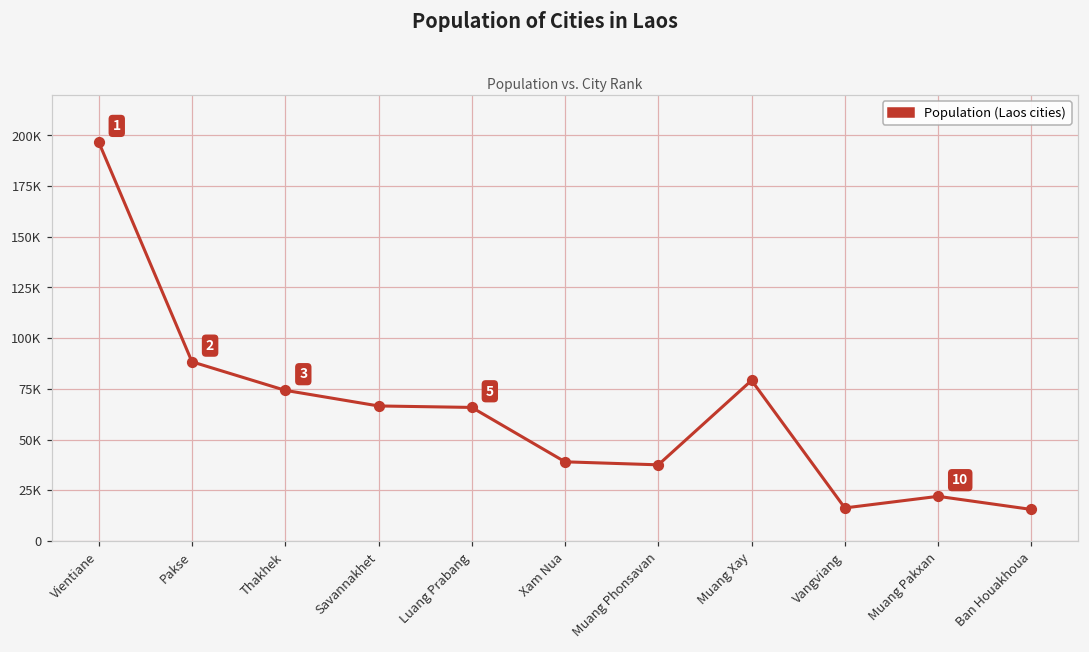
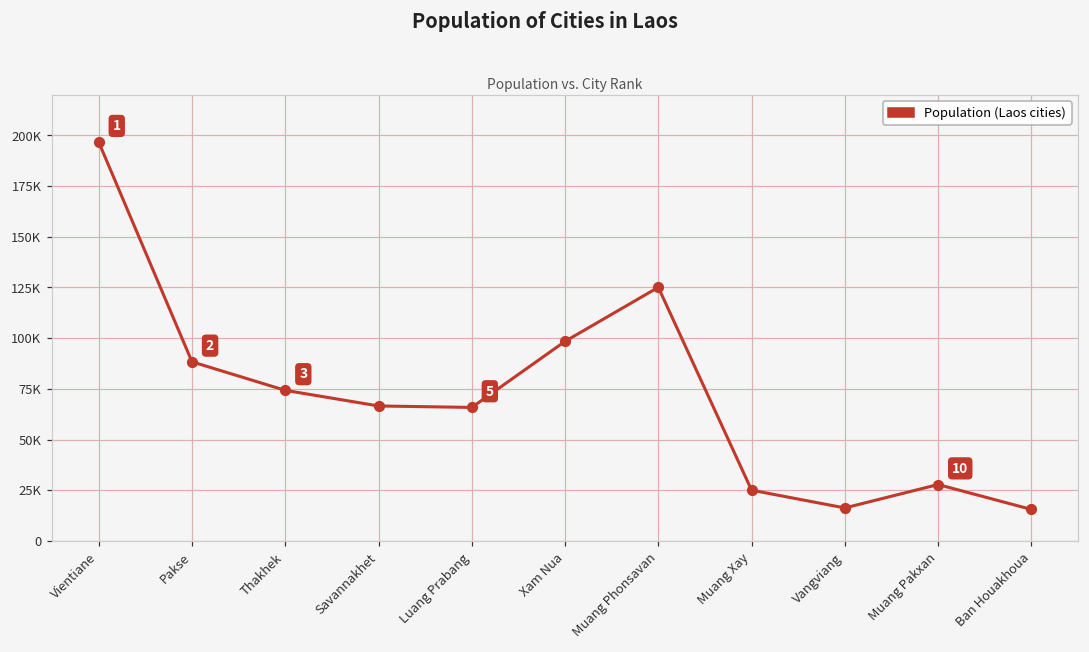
  {
    "Savannakhet": 67000,
-   "Xam Nua": 39000,
-   "Muang Phonsavan": 38000,
-   "Muang Xay": 79000,
+   "Xam Nua": 98000,
+   "Muang Phonsavan": 125000,
+   "Muang Xay": 25000,
    "Vangviang": 16000,
-   "Muang Pakxan": 22000,
+   "Muang Pakxan": 28000,
    "Ban Houakhoua": 16000
  }
